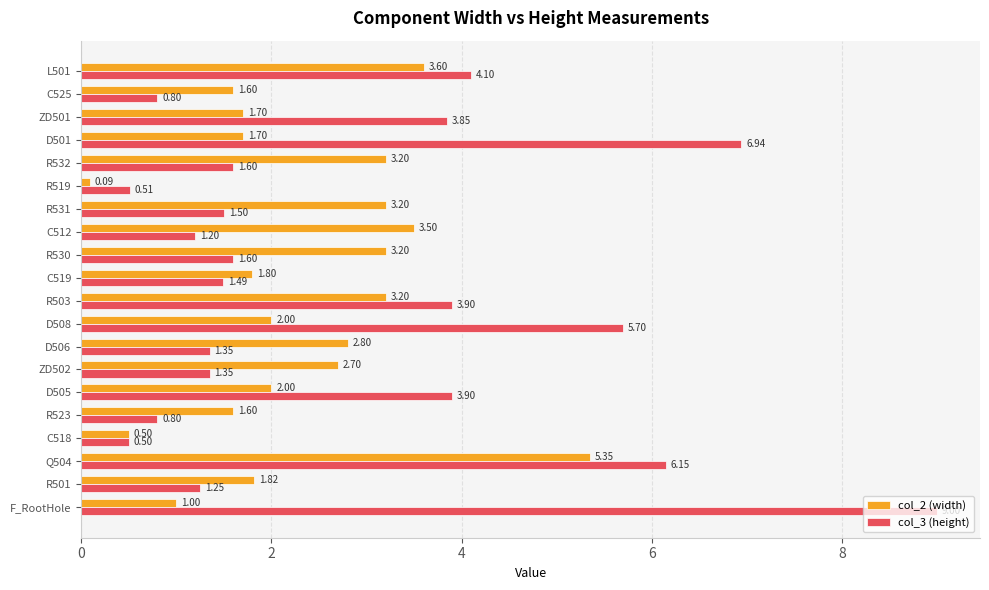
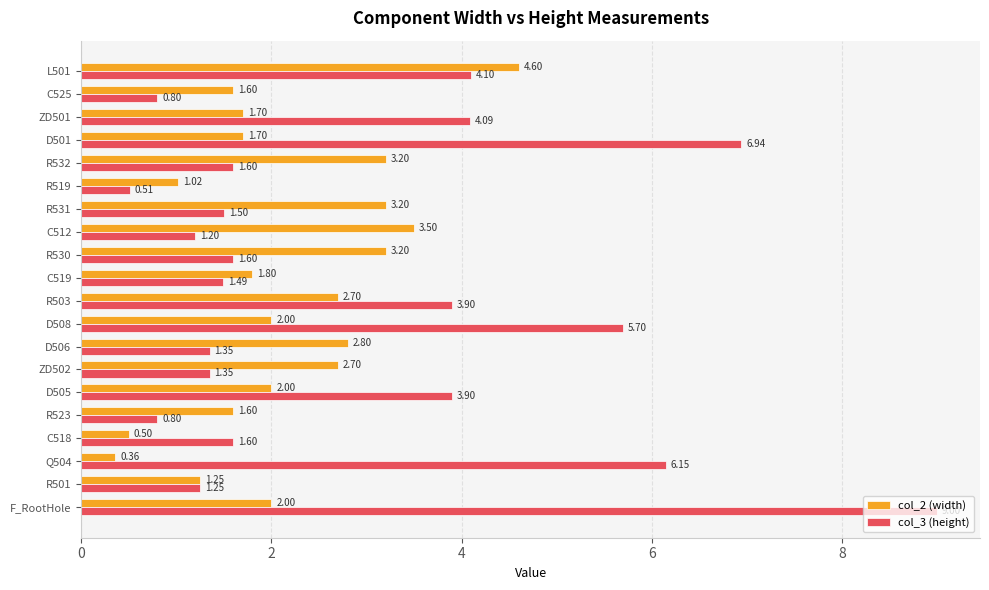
  {
    "col_2 (width)": {
-     "L501": 3.60,
+     "L501": 4.60,
      "C525": 1.60,
      "ZD501": 1.70,
      "D501": 1.70,
      "R532": 3.20,
-     "R519": 0.09,
+     "R519": 1.02,
      "R531": 3.20,
      "C512": 3.50,
      "R530": 3.20,
      "C519": 1.80,
-     "R503": 3.20,
+     "R503": 2.70,
      "D508": 2.00,
      "D506": 2.80,
      "ZD502": 2.70,
      "D505": 2.00,
      "R523": 1.60,
      "C518": 0.50,
-     "Q504": 5.35,
-     "R501": 1.82,
-     "F_RootHole": 1.00
+     "Q504": 0.36,
+     "R501": 1.25,
+     "F_RootHole": 2.00
    },
    "col_3 (height)": {
      "L501": 4.10,
      "C525": 0.80,
-     "ZD501": 3.85,
+     "ZD501": 4.09,
      "D501": 6.94,
      "R532": 1.60,
      "R519": 0.51,
      "R531": 1.50,
      "C512": 1.20,
      "R530": 1.60,
      "C519": 1.49,
      "R503": 3.90,
      "D508": 5.70,
      "D506": 1.35,
      "ZD502": 1.35,
      "D505": 3.90,
      "R523": 0.80,
-     "C518": 0.50,
+     "C518": 1.60,
      "Q504": 6.15
    }
  }
